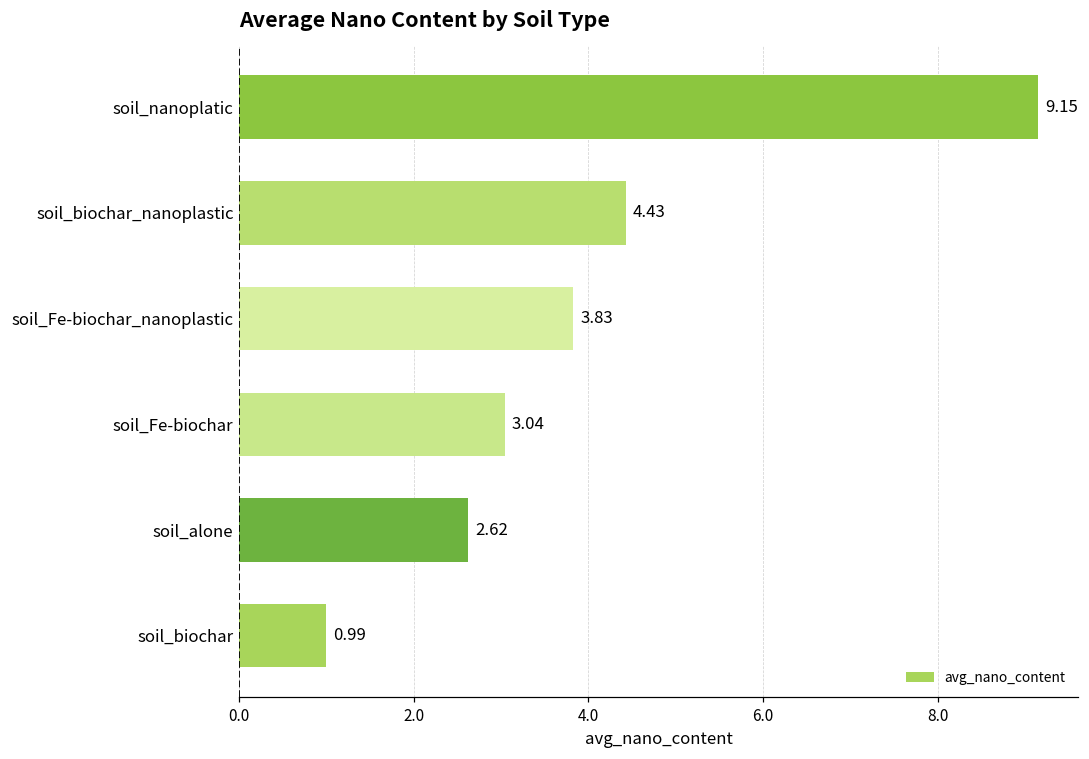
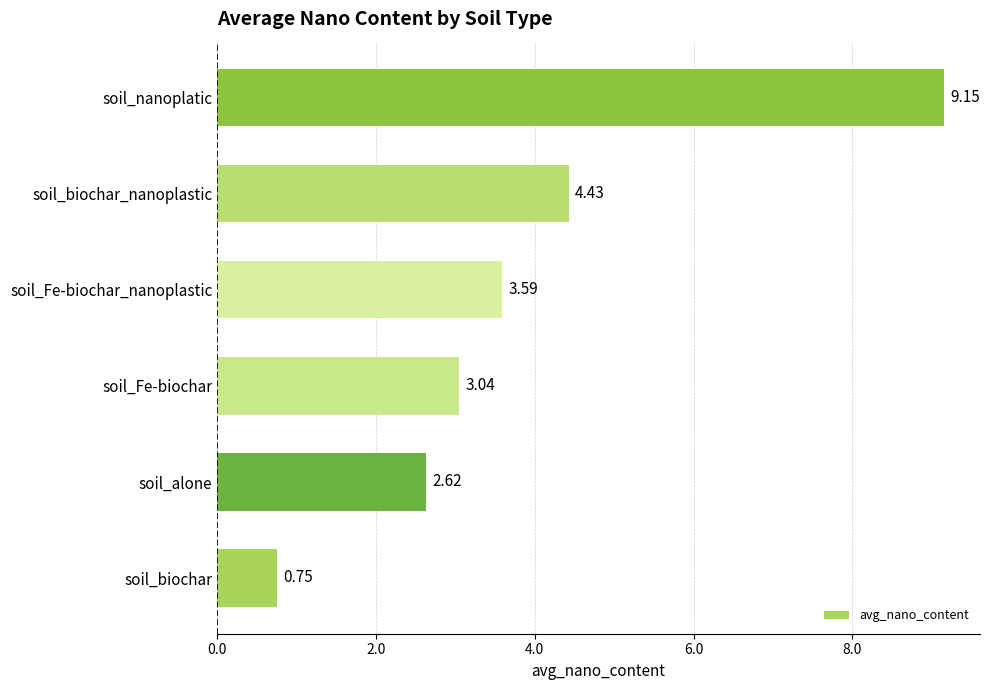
  {
    "soil_nanoplatic": 9.15,
    "soil_biochar_nanoplastic": 4.43,
-   "soil_Fe-biochar_nanoplastic": 3.83,
+   "soil_Fe-biochar_nanoplastic": 3.59,
    "soil_Fe-biochar": 3.04,
    "soil_alone": 2.62,
-   "soil_biochar": 0.99
+   "soil_biochar": 0.75
  }
